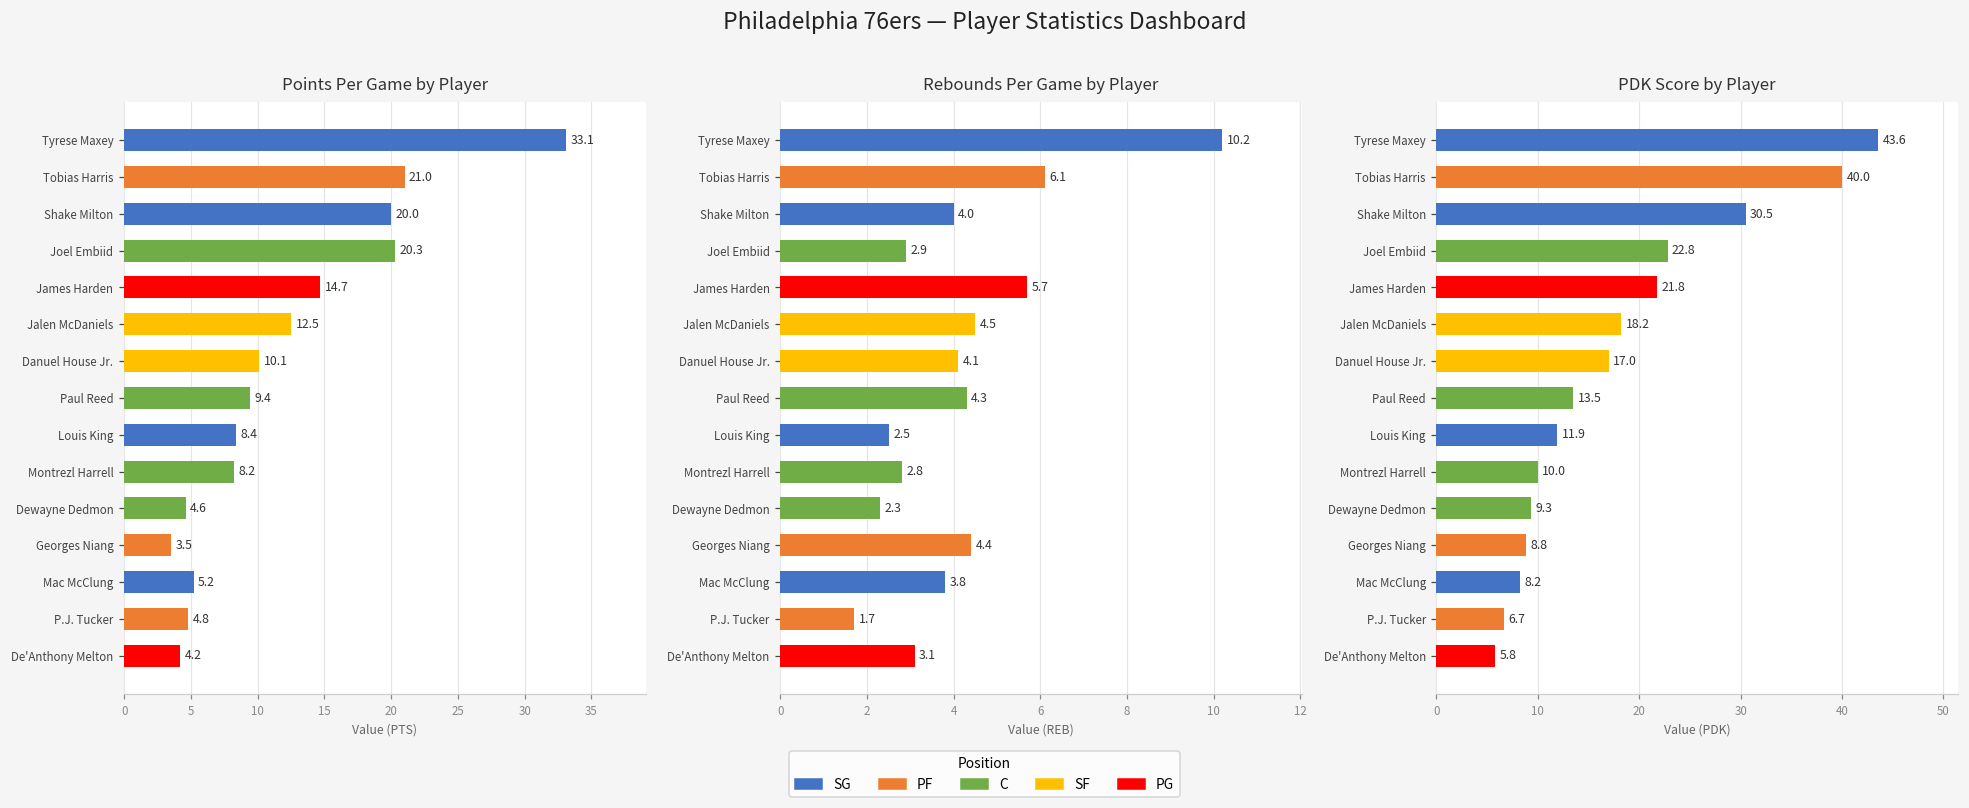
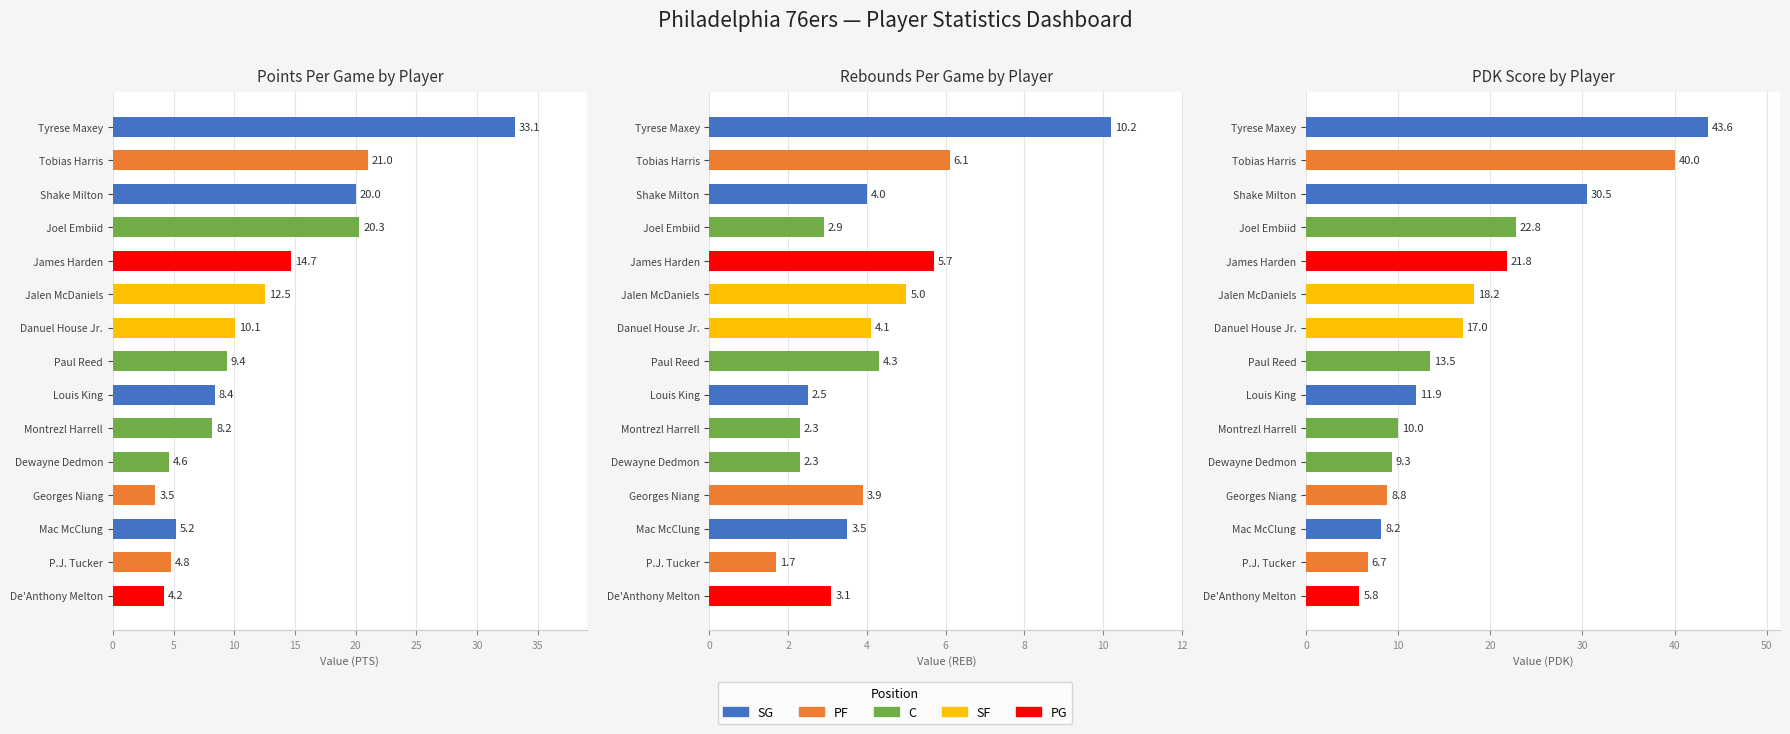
  {
    "Points Per Game by Player": {
      "Tyrese Maxey": 33.1,
      "Tobias Harris": 21.0,
      "Shake Milton": 20.0,
      "Joel Embiid": 20.3,
      "James Harden": 14.7,
      "Jalen McDaniels": 12.5,
      "Danuel House Jr.": 10.1,
      "Paul Reed": 9.4,
      "Louis King": 8.4,
      "Montrezl Harrell": 8.2,
      "Dewayne Dedmon": 4.6,
      "Georges Niang": 3.5,
      "Mac McClung": 5.2,
      "P.J. Tucker": 4.8,
      "De'Anthony Melton": 4.2
    },
    "Rebounds Per Game by Player": {
      "Tyrese Maxey": 10.2,
      "Tobias Harris": 6.1,
      "Shake Milton": 4.0,
      "Joel Embiid": 2.9,
      "James Harden": 5.7,
-     "Jalen McDaniels": 4.5,
+     "Jalen McDaniels": 5.0,
      "Danuel House Jr.": 4.1,
      "Paul Reed": 4.3,
      "Louis King": 2.5,
-     "Montrezl Harrell": 2.8,
+     "Montrezl Harrell": 2.3,
      "Dewayne Dedmon": 2.3,
-     "Georges Niang": 4.4,
-     "Mac McClung": 3.8,
+     "Georges Niang": 3.9,
+     "Mac McClung": 3.5,
      "P.J. Tucker": 1.7,
      "De'Anthony Melton": 3.1
    },
    "PDK Score by Player": {
      "Tyrese Maxey": 43.6,
      "Tobias Harris": 40.0,
      "Shake Milton": 30.5,
      "Joel Embiid": 22.8,
      "James Harden": 21.8,
      "Jalen McDaniels": 18.2,
      "Danuel House Jr.": 17.0,
      "Paul Reed": 13.5,
      "Louis King": 11.9,
      "Montrezl Harrell": 10.0,
      "Dewayne Dedmon": 9.3,
      "Georges Niang": 8.8,
      "Mac McClung": 8.2,
      "P.J. Tucker": 6.7,
      "De'Anthony Melton": 5.8
    }
  }
